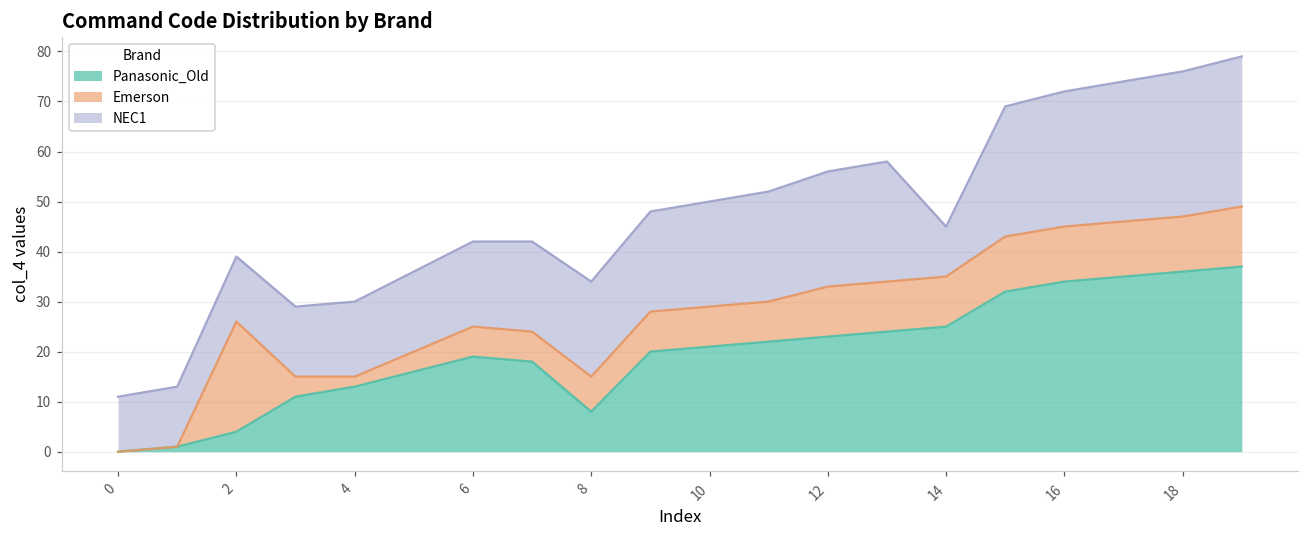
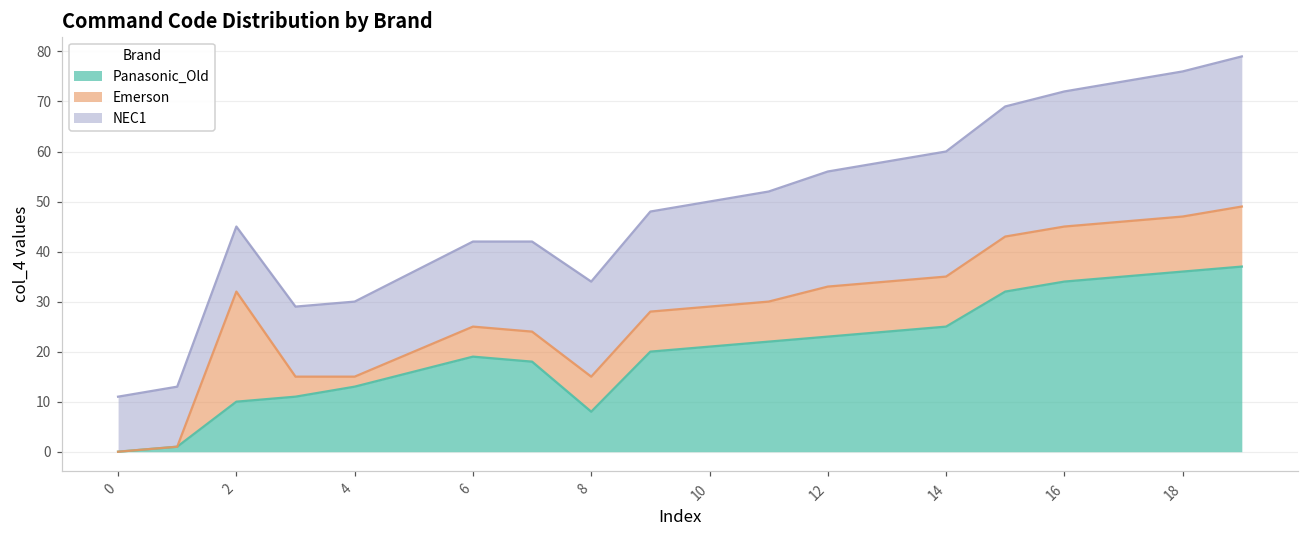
  {
    "Panasonic_Old": {
-     "2": 4,
+     "2": 10,
      "4": 13,
      "6": 19,
      "8": 8,
      "10": 21,
      "12": 23,
      "14": 25,
      "16": 34,
      "18": 36
    },
    "Emerson": {
      "2": 22,
      "4": 2,
      "6": 6,
      "8": 7,
      "10": 8,
      "12": 10,
      "14": 10,
      "16": 11,
      "18": 11
    },
    "NEC1": {
      "0": 11,
      "2": 13,
      "4": 15,
      "6": 17,
      "8": 19,
      "10": 21,
      "12": 23,
-     "14": 10,
+     "14": 25,
      "16": 27,
      "18": 29
    }
  }
